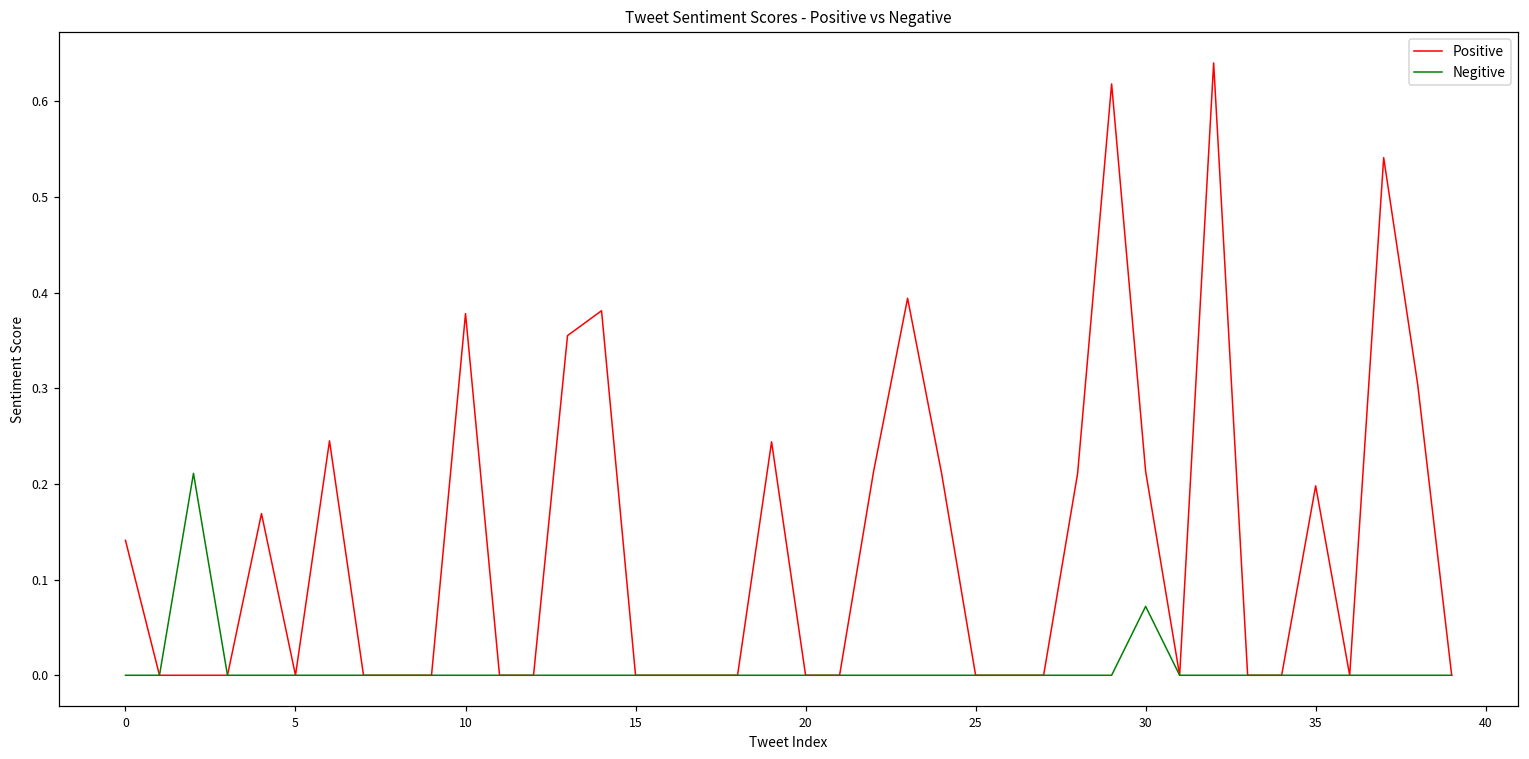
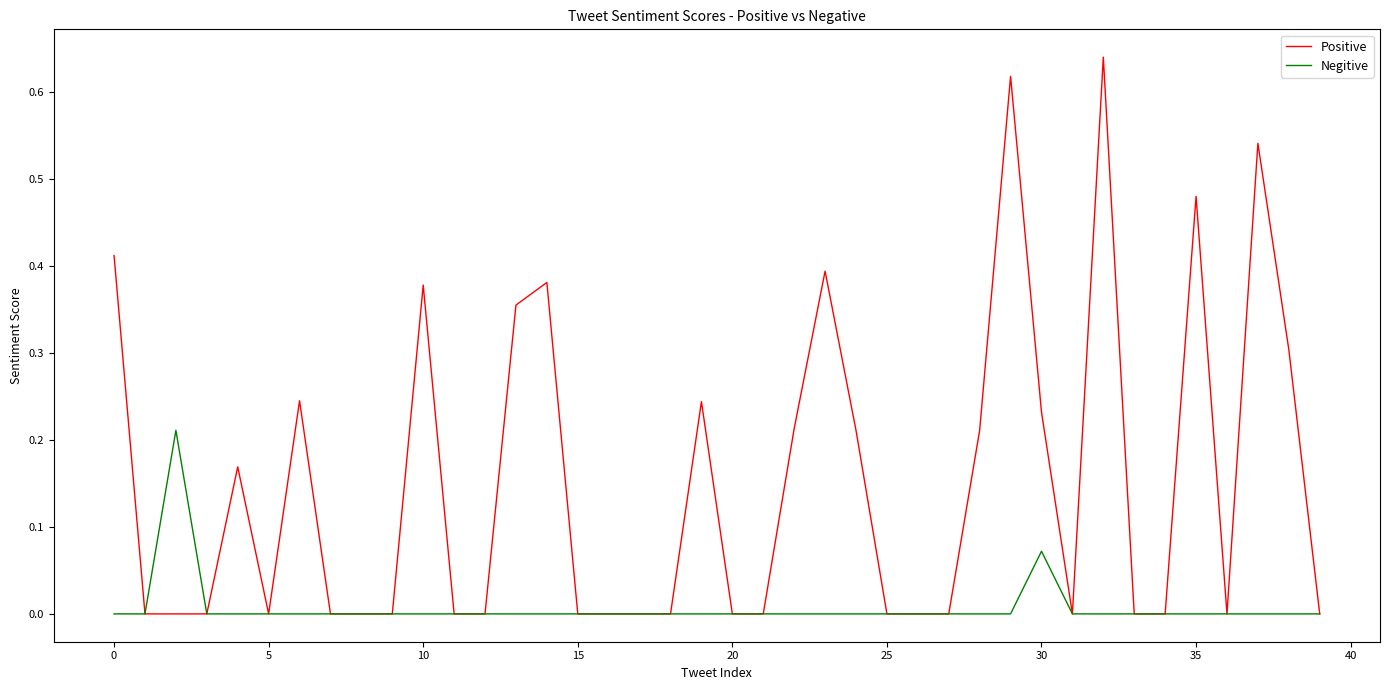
  {
    "Positive": {
-     "0": 0.14,
+     "0": 0.41,
      "10": 0.38,
-     "30": 0.21,
-     "35": 0.20
+     "30": 0.23,
+     "35": 0.48
    },
    "Negitive": {
      "0": 0.00,
      "10": 0.00,
      "30": 0.07,
      "35": 0.00
    }
  }
